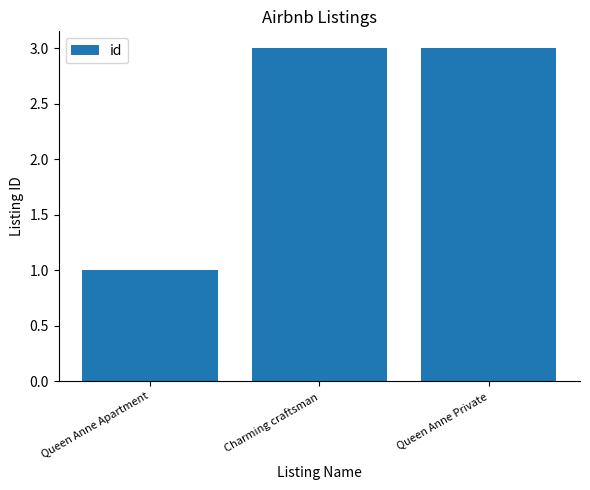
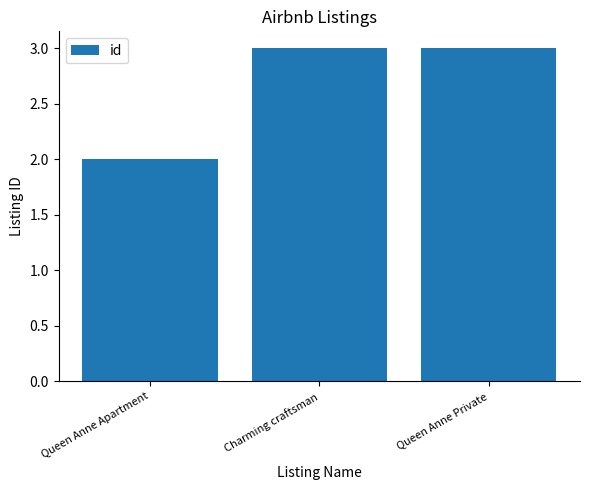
  {
-   "Queen Anne Apartment": 1,
+   "Queen Anne Apartment": 2,
    "Charming craftsman": 3,
    "Queen Anne Private": 3
  }
